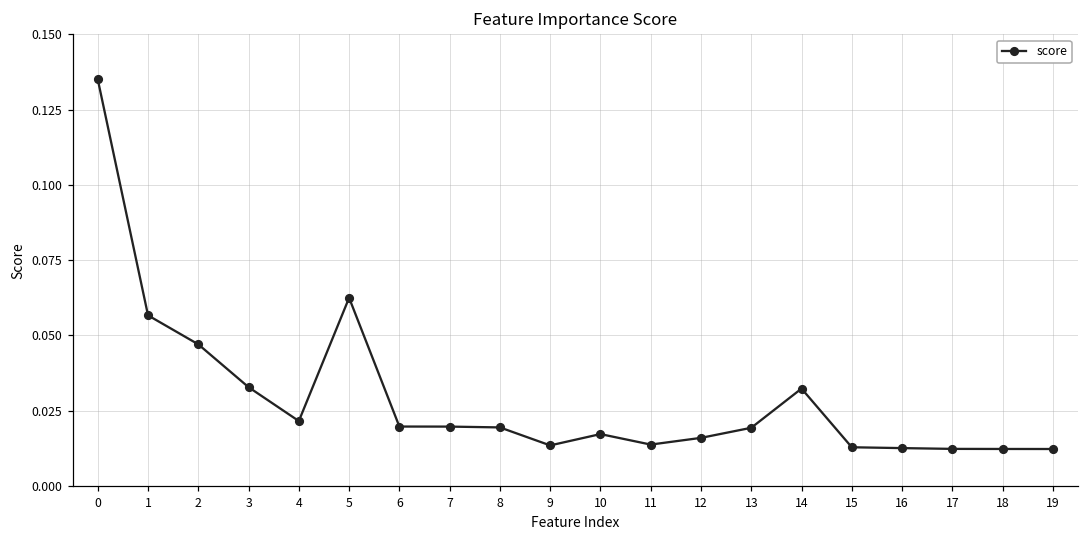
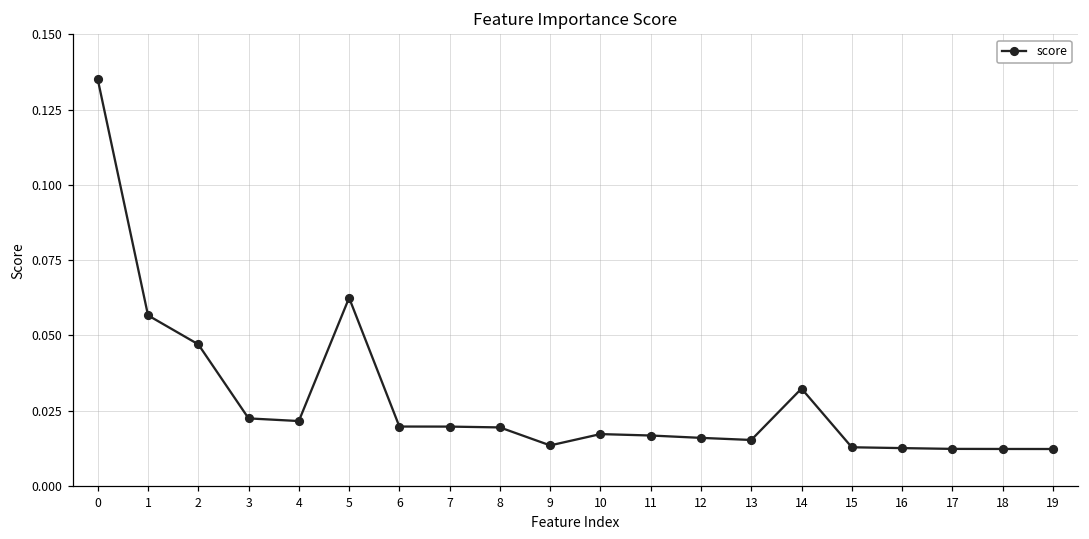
  {
    "0": 0.135,
    "1": 0.057,
    "2": 0.047,
-   "3": 0.033,
+   "3": 0.022,
    "4": 0.022,
    "5": 0.062,
    "6": 0.020,
    "7": 0.020,
    "8": 0.019,
    "9": 0.013,
    "10": 0.017,
-   "11": 0.014,
+   "11": 0.017,
    "12": 0.016,
-   "13": 0.019,
+   "13": 0.015,
    "14": 0.032,
    "15": 0.013,
    "16": 0.013,
    "17": 0.012,
    "18": 0.012,
    "19": 0.012
  }
